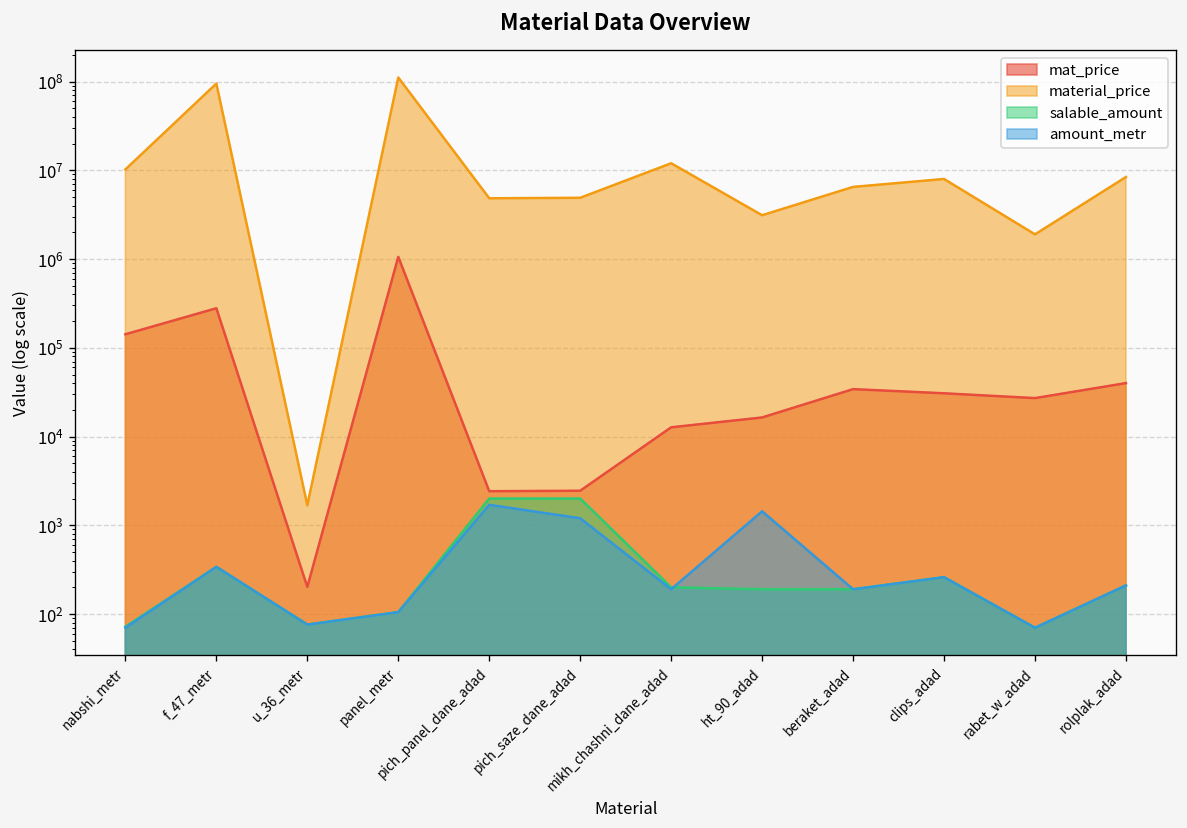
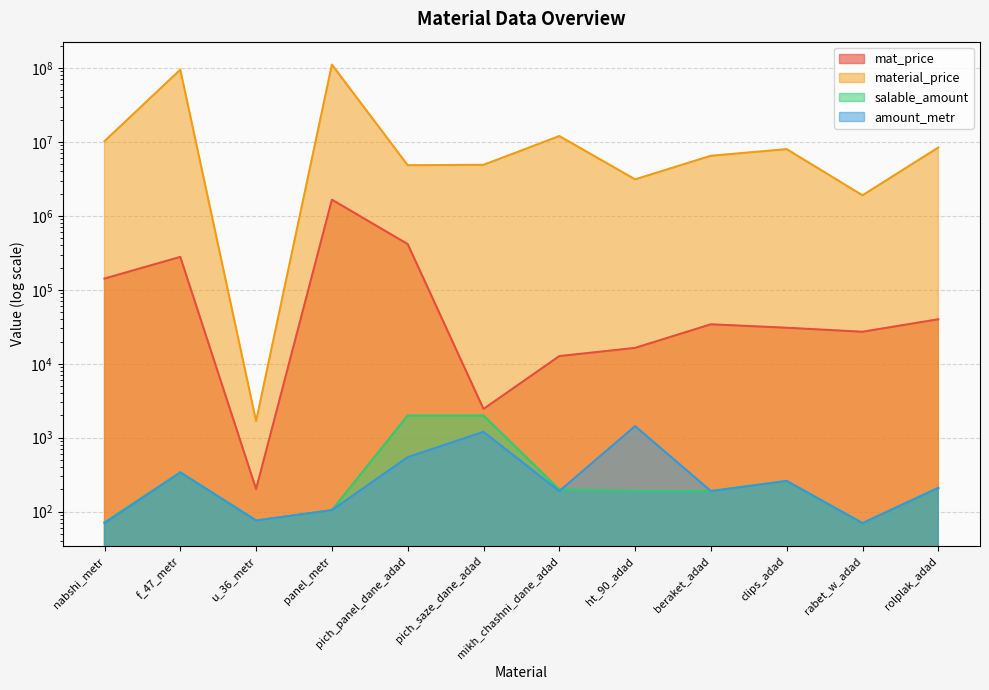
  {
    "mat_price": {
      "nabshi_metr": 140000,
      "f_47_metr": 280000,
      "u_36_metr": 200,
-     "panel_metr": 1100000,
-     "pich_panel_dane_adad": 2400,
+     "panel_metr": 1700000,
+     "pich_panel_dane_adad": 400000,
      "pich_saze_dane_adad": 2500,
      "mikh_chashni_dane_adad": 13000,
      "ht_90_adad": 16000,
      "beraket_adad": 30000,
      "clips_adad": 31000,
      "rabet_w_adad": 27000,
      "rolplak_adad": 40000
    },
    "material_price": {
      "nabshi_metr": 10000000,
      "f_47_metr": 90000000,
      "u_36_metr": 1700,
      "panel_metr": 110000000,
      "pich_panel_dane_adad": 5000000,
      "pich_saze_dane_adad": 5000000,
      "mikh_chashni_dane_adad": 12000000,
      "ht_90_adad": 3100000,
      "beraket_adad": 6000000,
      "clips_adad": 8000000,
      "rabet_w_adad": 1900000,
      "rolplak_adad": 8000000
    },
    "salable_amount": {
      "pich_panel_dane_adad": 2000,
      "pich_saze_dane_adad": 2000,
      "ht_90_adad": 190
    },
    "amount_metr": {
-     "pich_panel_dane_adad": 1700,
+     "pich_panel_dane_adad": 500,
      "pich_saze_dane_adad": 1200,
      "ht_90_adad": 1400
    }
  }
